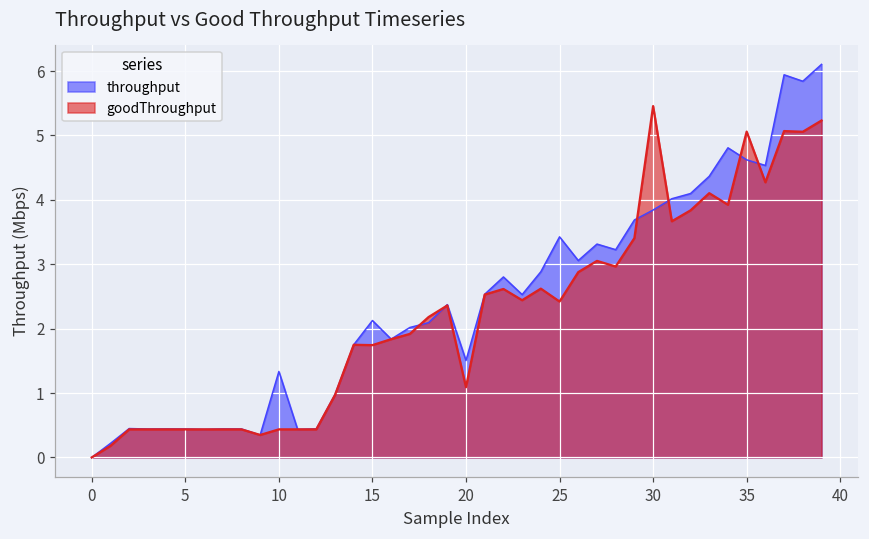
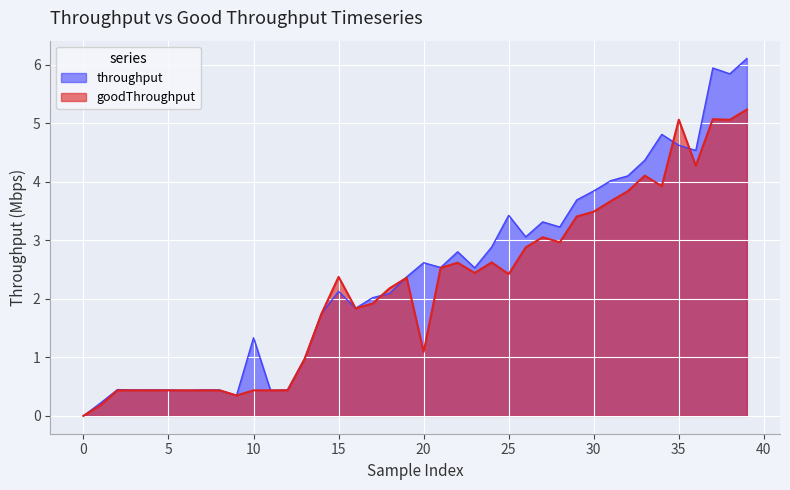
  {
    "throughput": {
      "10": 1.3,
      "15": 2.1,
-     "20": 1.5,
+     "20": 2.6,
      "25": 3.4,
      "30": 3.8,
      "35": 4.6
    },
    "goodThroughput": {
      "10": 0.4,
-     "15": 1.7,
+     "15": 2.4,
      "20": 1.1,
      "25": 2.4,
-     "30": 5.5,
+     "30": 3.5,
      "35": 5.1
    }
  }
